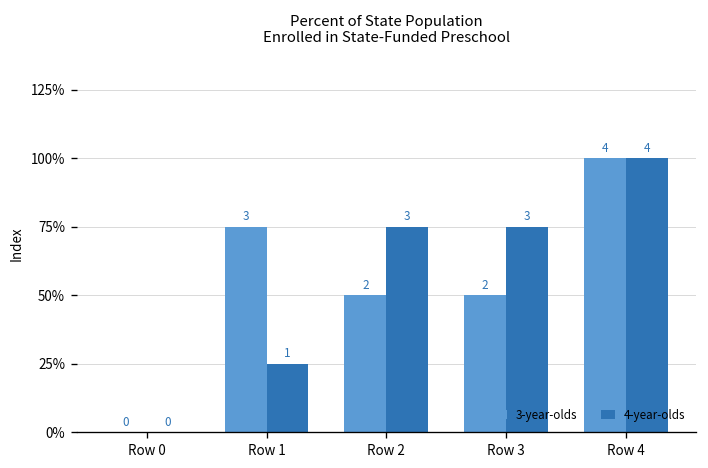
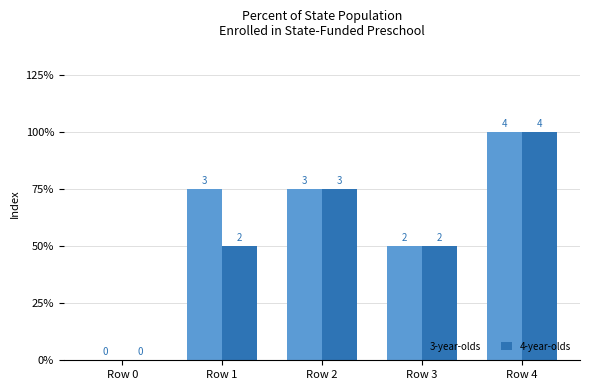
  {
    "3-year-olds": {
      "Row 0": 0,
      "Row 1": 3,
-     "Row 2": 2,
+     "Row 2": 3,
      "Row 3": 2,
      "Row 4": 4
    },
    "4-year-olds": {
      "Row 0": 0,
-     "Row 1": 1,
+     "Row 1": 2,
      "Row 2": 3,
-     "Row 3": 3,
+     "Row 3": 2,
      "Row 4": 4
    }
  }
